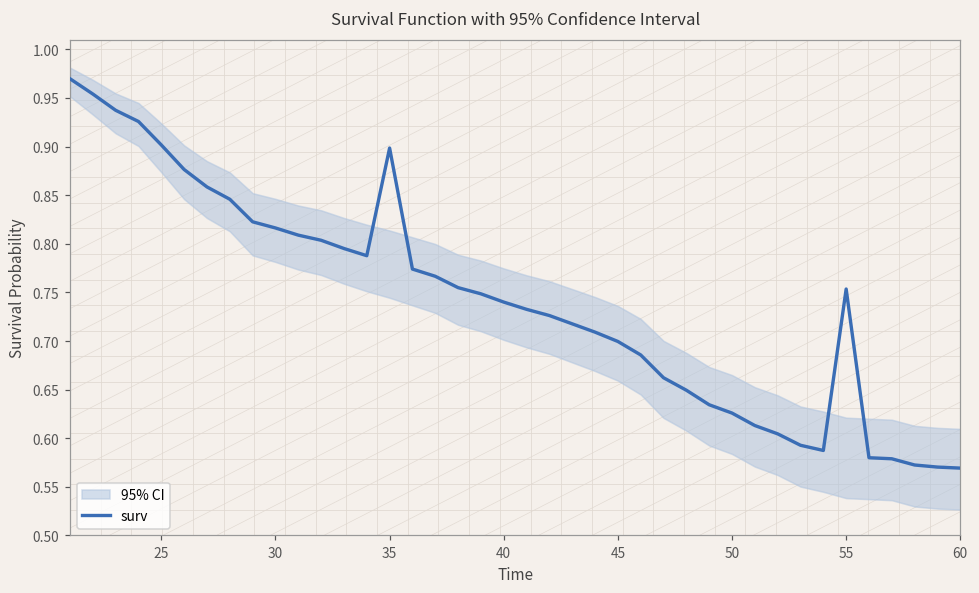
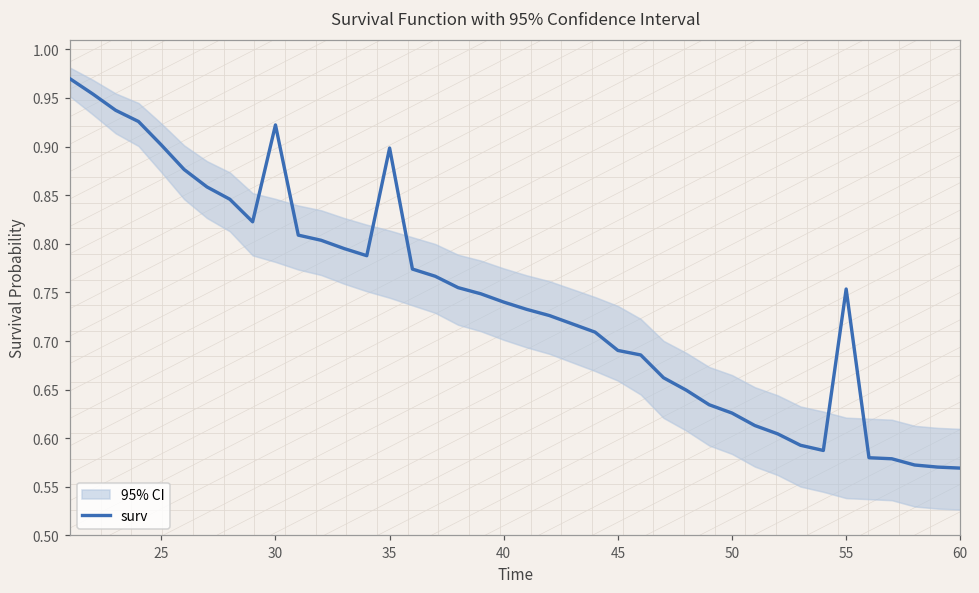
  {
    "surv": {
      "25": 0.90,
-     "30": 0.82,
+     "30": 0.92,
      "35": 0.90,
      "40": 0.74,
-     "45": 0.70,
+     "45": 0.69,
      "50": 0.63,
      "55": 0.75,
      "60": 0.57
    }
  }
